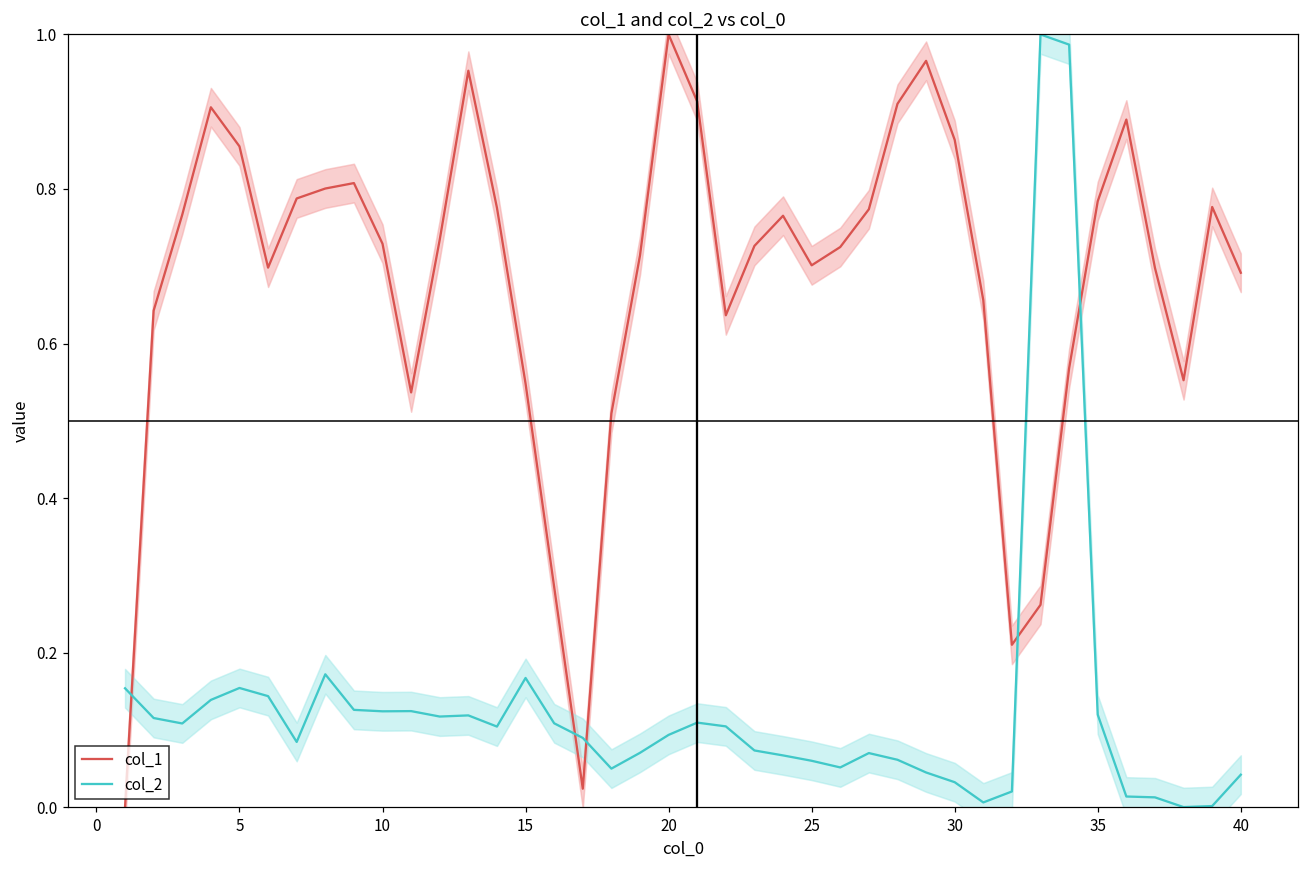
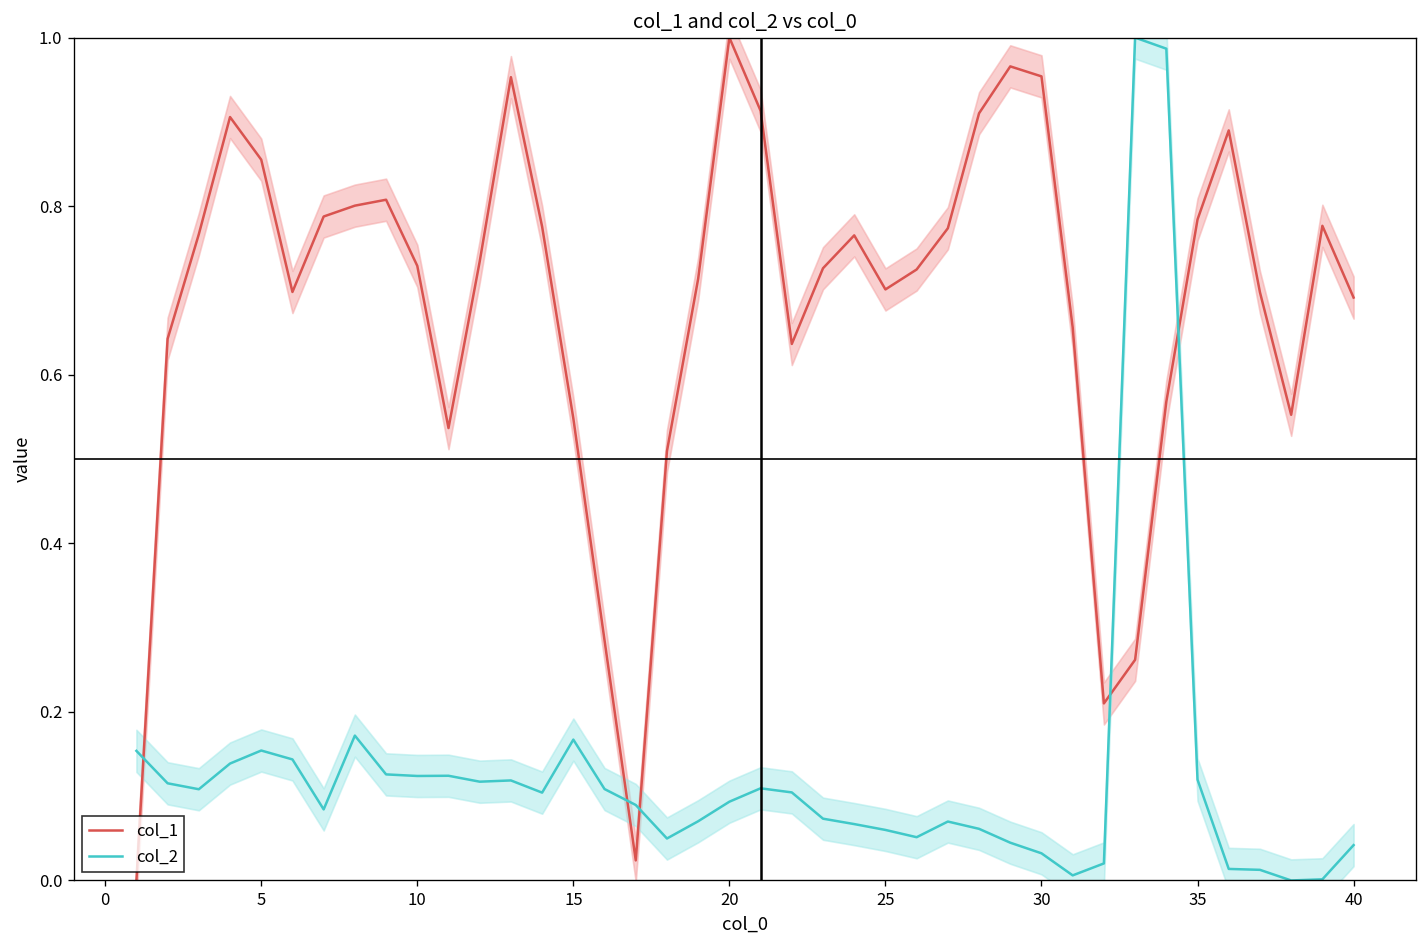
  {
    "col_1": {
      "5": 0.86,
      "10": 0.73,
      "15": 0.55,
      "20": 1.00,
      "25": 0.70,
-     "30": 0.86,
+     "30": 0.95,
      "35": 0.78,
      "40": 0.69
    },
    "col_2": {
      "5": 0.15,
      "10": 0.12,
      "15": 0.17,
      "20": 0.09,
      "25": 0.06,
      "30": 0.03,
      "35": 0.12,
      "40": 0.04
    }
  }
